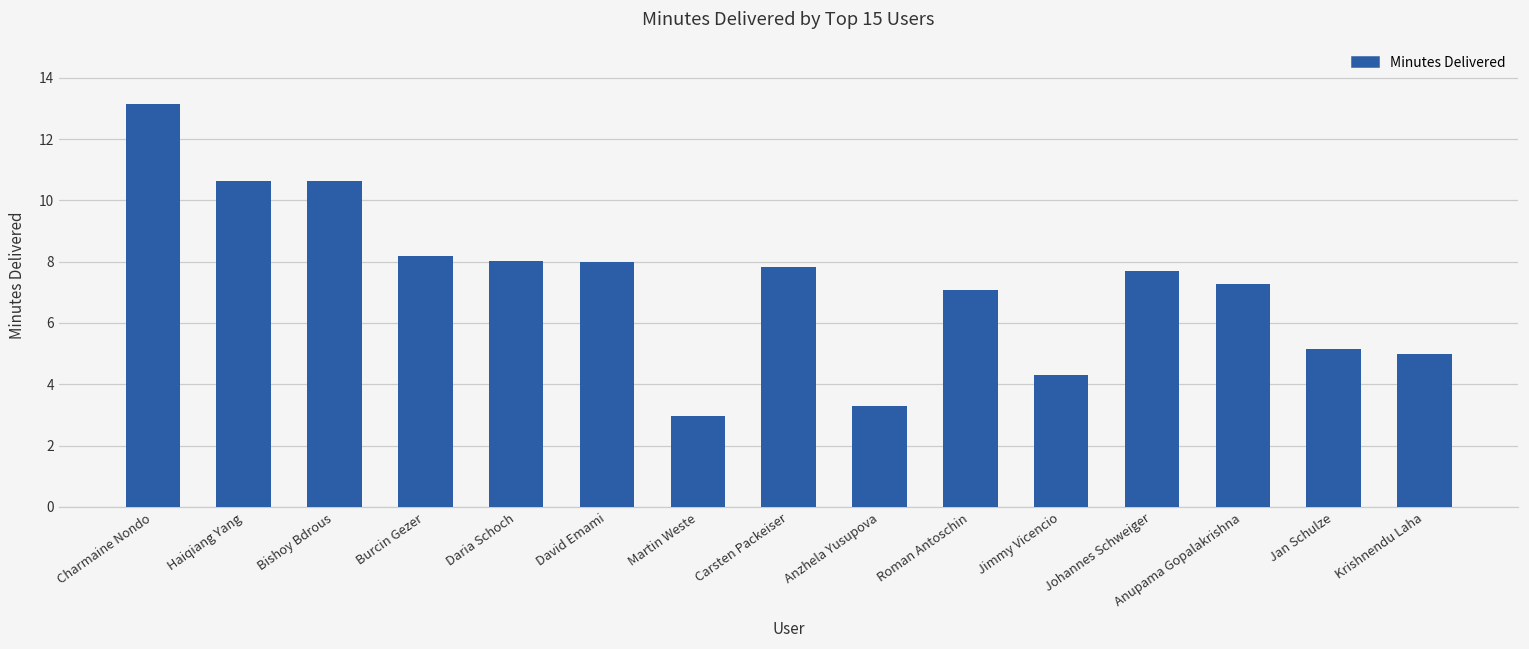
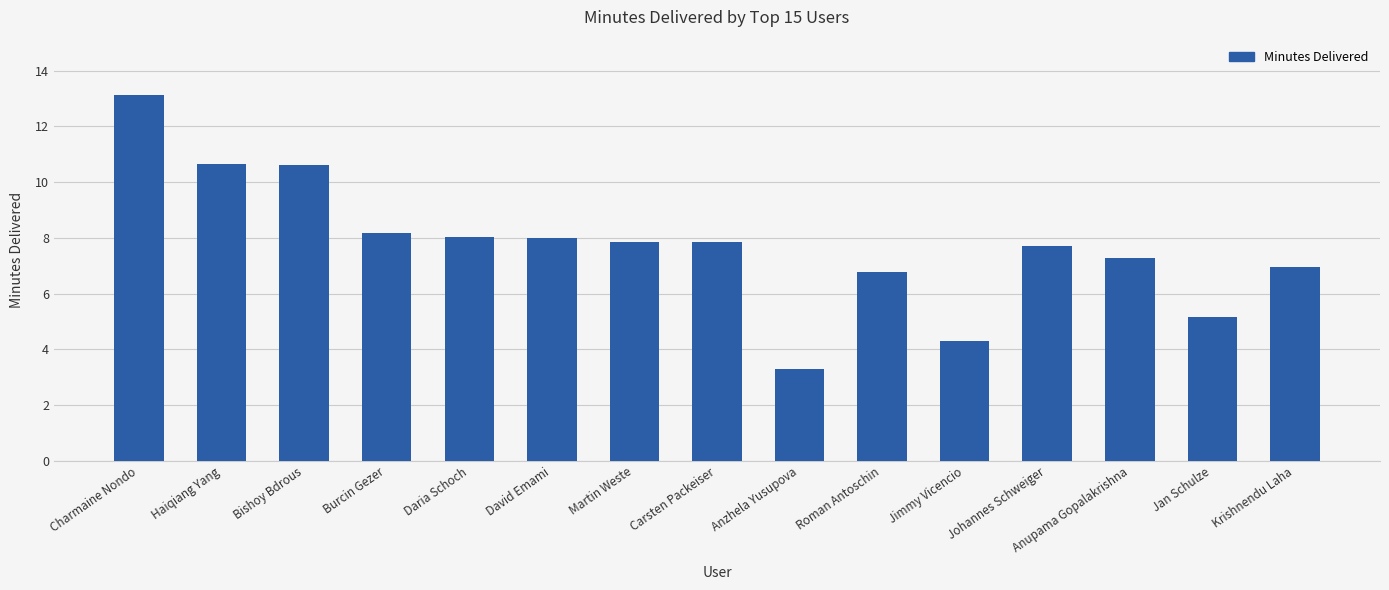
  {
    "Charmaine Nondo": 13.1,
    "Haiqiang Yang": 10.6,
    "Bishoy Bdrous": 10.6,
    "Burcin Gezer": 8.2,
    "Daria Schoch": 8.0,
    "David Emami": 8.0,
-   "Martin Weste": 3.0,
+   "Martin Weste": 7.8,
    "Carsten Packeiser": 7.8,
    "Anzhela Yusupova": 3.3,
-   "Roman Antoschin": 7.1,
+   "Roman Antoschin": 6.8,
    "Jimmy Vicencio": 4.3,
    "Johannes Schweiger": 7.7,
    "Anupama Gopalakrishna": 7.3,
    "Jan Schulze": 5.2,
-   "Krishnendu Laha": 5.0
+   "Krishnendu Laha": 7.0
  }
